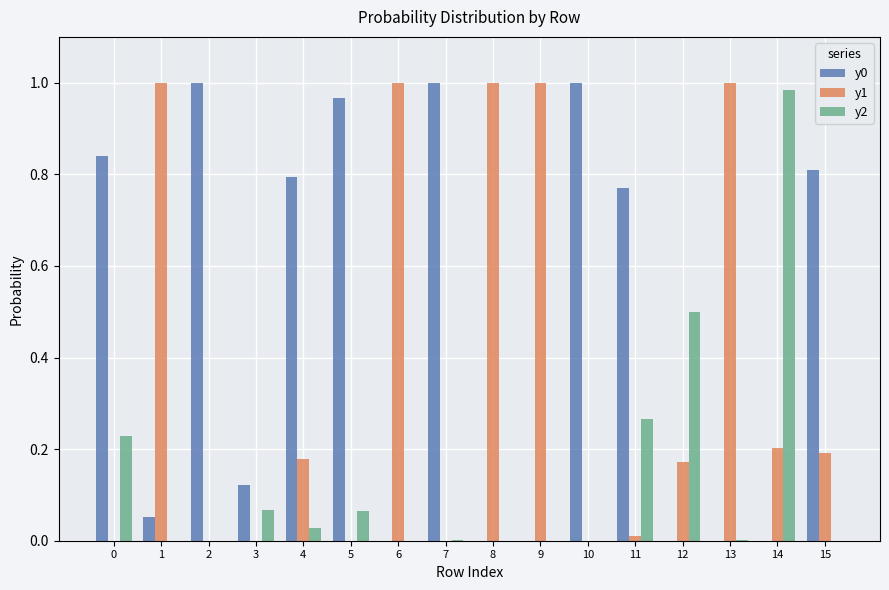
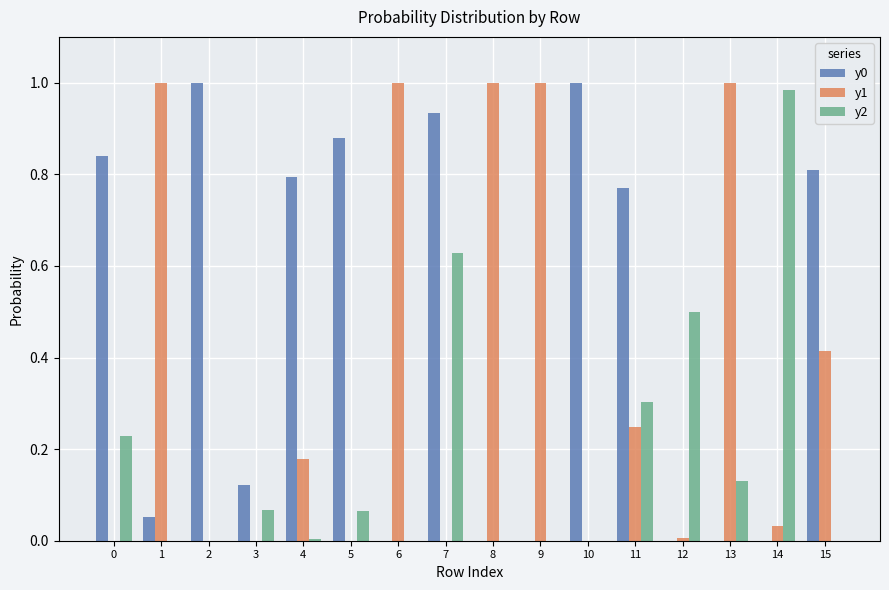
  {
    "y0": {
      "0": 0.84,
      "1": 0.05,
      "2": 1.00,
      "3": 0.12,
      "4": 0.79,
-     "5": 0.97,
-     "7": 1.00,
+     "5": 0.88,
+     "7": 0.93,
      "10": 1.00,
      "11": 0.77,
      "15": 0.81
    },
    "y1": {
      "1": 1.00,
      "4": 0.18,
      "6": 1.00,
      "8": 1.00,
      "9": 1.00,
-     "11": 0.01,
-     "12": 0.17,
+     "11": 0.25,
+     "12": 0.01,
      "13": 1.00,
-     "14": 0.20,
-     "15": 0.19
+     "14": 0.03,
+     "15": 0.41
    },
    "y2": {
      "0": 0.23,
      "3": 0.07,
-     "4": 0.03,
+     "4": 0.00,
      "5": 0.07,
-     "7": 0.00,
-     "11": 0.27,
+     "7": 0.63,
+     "11": 0.30,
      "12": 0.50,
-     "13": 0.00,
+     "13": 0.13,
      "14": 0.99
    }
  }
